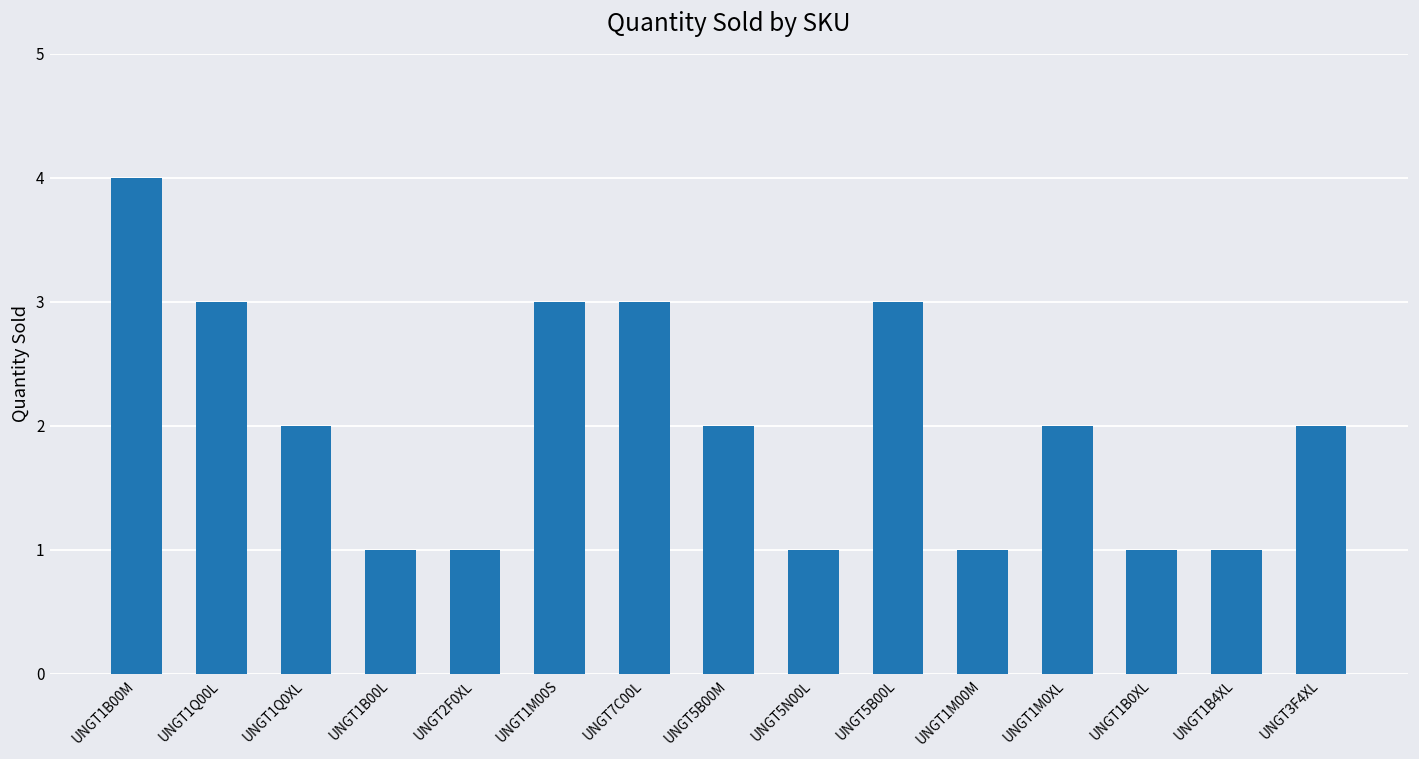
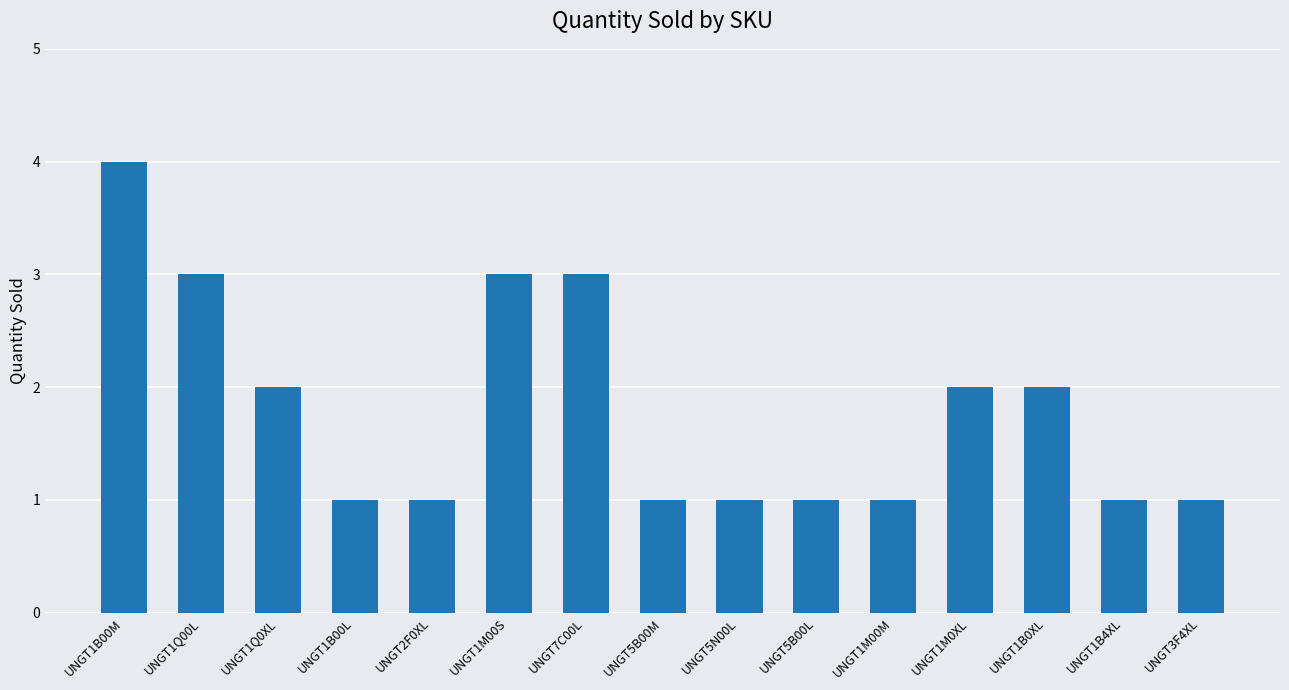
  {
    "UNGT1B00M": 4,
    "UNGT1Q00L": 3,
    "UNGT1Q0XL": 2,
    "UNGT1B00L": 1,
    "UNGT2F0XL": 1,
    "UNGT1M00S": 3,
    "UNGT7C00L": 3,
-   "UNGT5B00M": 2,
+   "UNGT5B00M": 1,
    "UNGT5N00L": 1,
-   "UNGT5B00L": 3,
+   "UNGT5B00L": 1,
    "UNGT1M00M": 1,
    "UNGT1M0XL": 2,
-   "UNGT1B0XL": 1,
+   "UNGT1B0XL": 2,
    "UNGT1B4XL": 1,
-   "UNGT3F4XL": 2
+   "UNGT3F4XL": 1
  }
